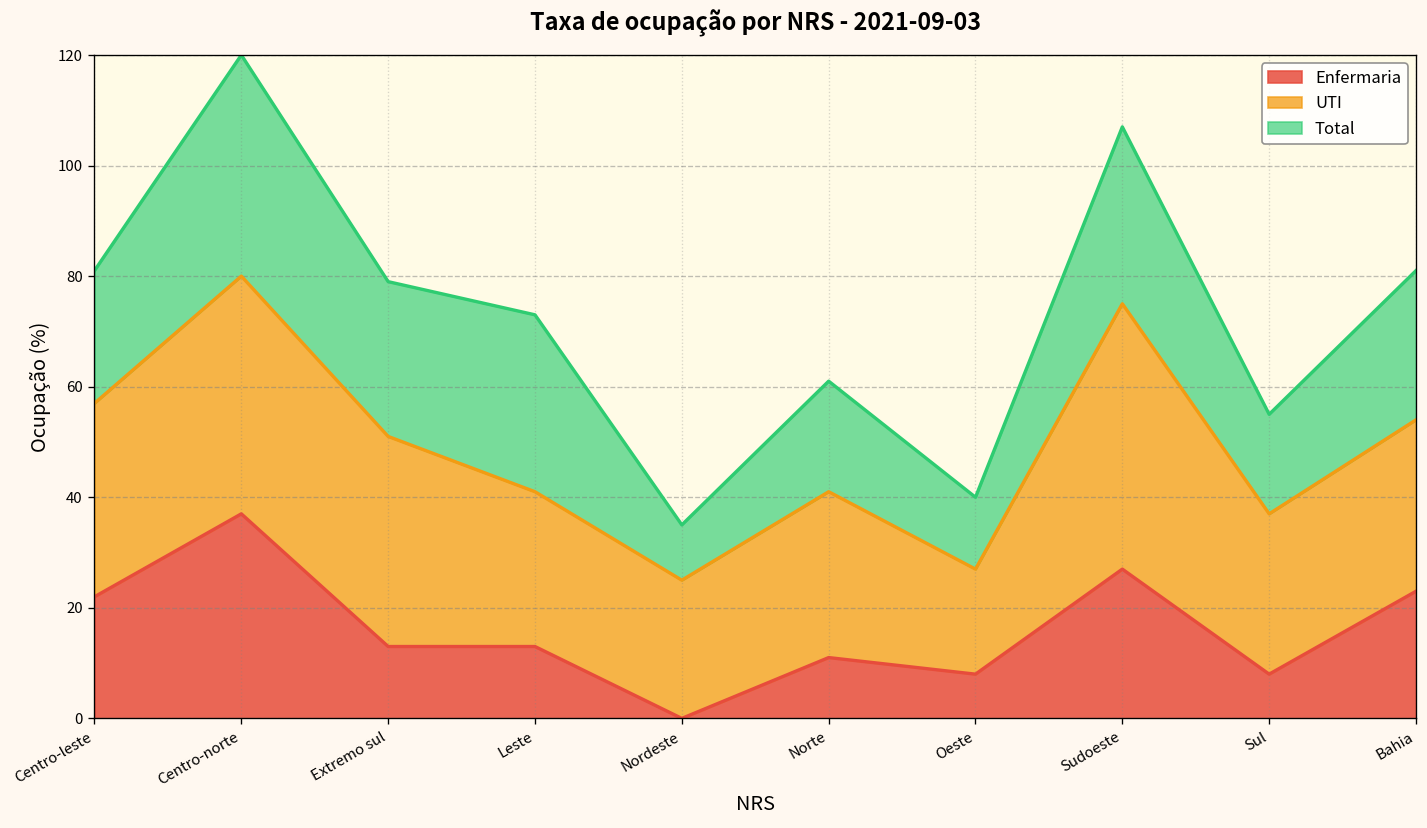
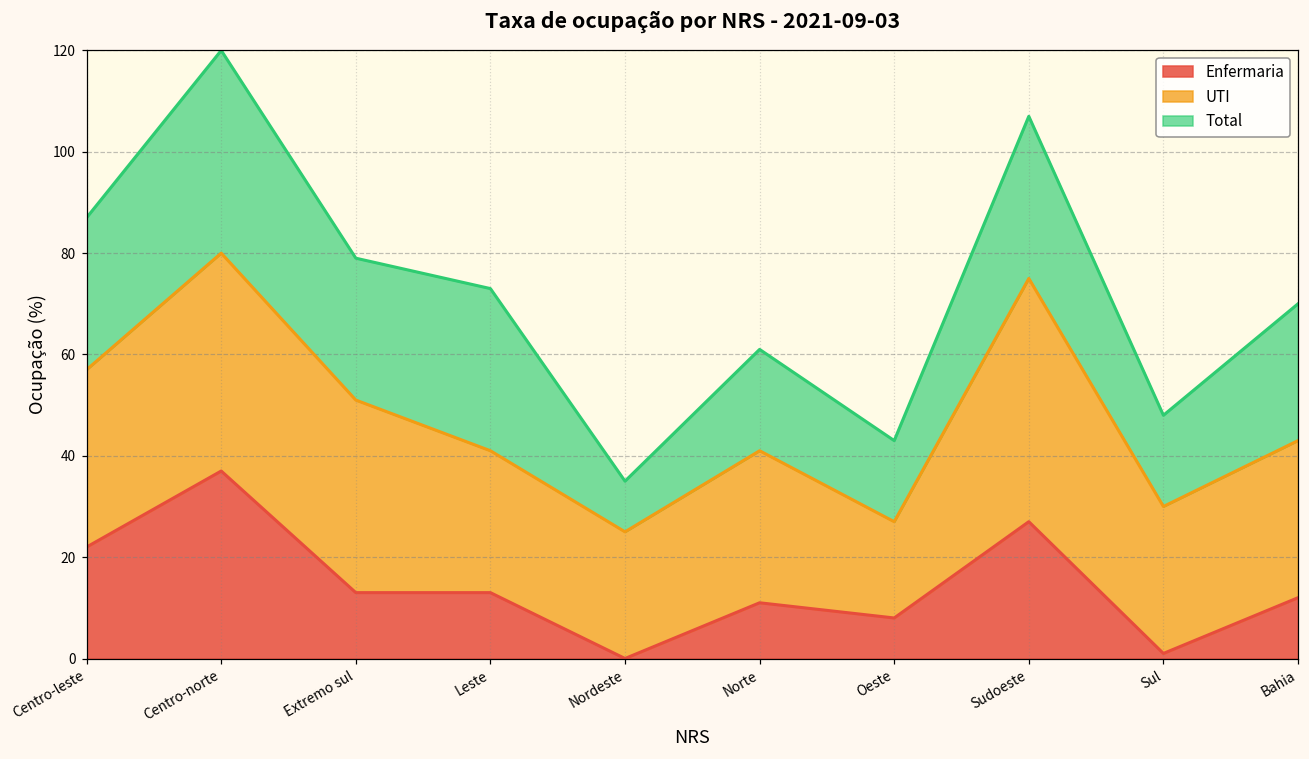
  {
    "Enfermaria": {
      "Centro-leste": 22,
      "Centro-norte": 37,
      "Extremo sul": 13,
      "Leste": 13,
      "Nordeste": 0,
      "Norte": 11,
      "Oeste": 8,
      "Sudoeste": 27,
-     "Sul": 8,
-     "Bahia": 23
+     "Sul": 1,
+     "Bahia": 12
    },
    "UTI": {
      "Centro-leste": 35,
      "Centro-norte": 43,
      "Extremo sul": 38,
      "Leste": 28,
      "Nordeste": 25,
      "Norte": 30,
      "Oeste": 19,
      "Sudoeste": 48,
      "Sul": 29,
      "Bahia": 31
    },
    "Total": {
-     "Centro-leste": 24,
+     "Centro-leste": 30,
      "Centro-norte": 40,
      "Extremo sul": 28,
      "Leste": 32,
      "Nordeste": 10,
      "Norte": 20,
-     "Oeste": 13,
+     "Oeste": 16,
      "Sudoeste": 32,
      "Sul": 18,
      "Bahia": 27
    }
  }
